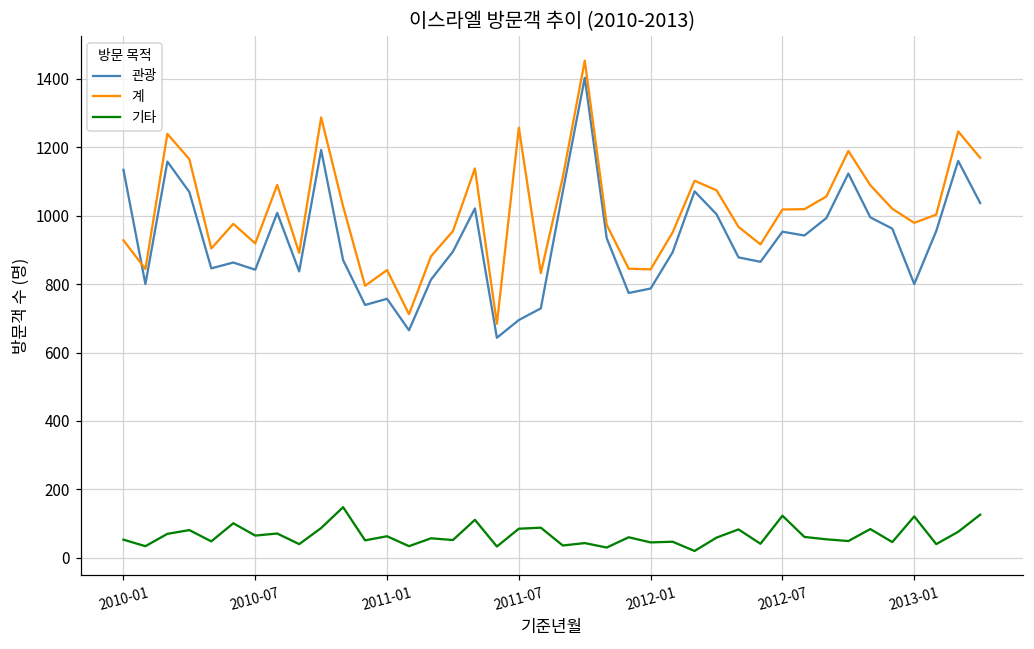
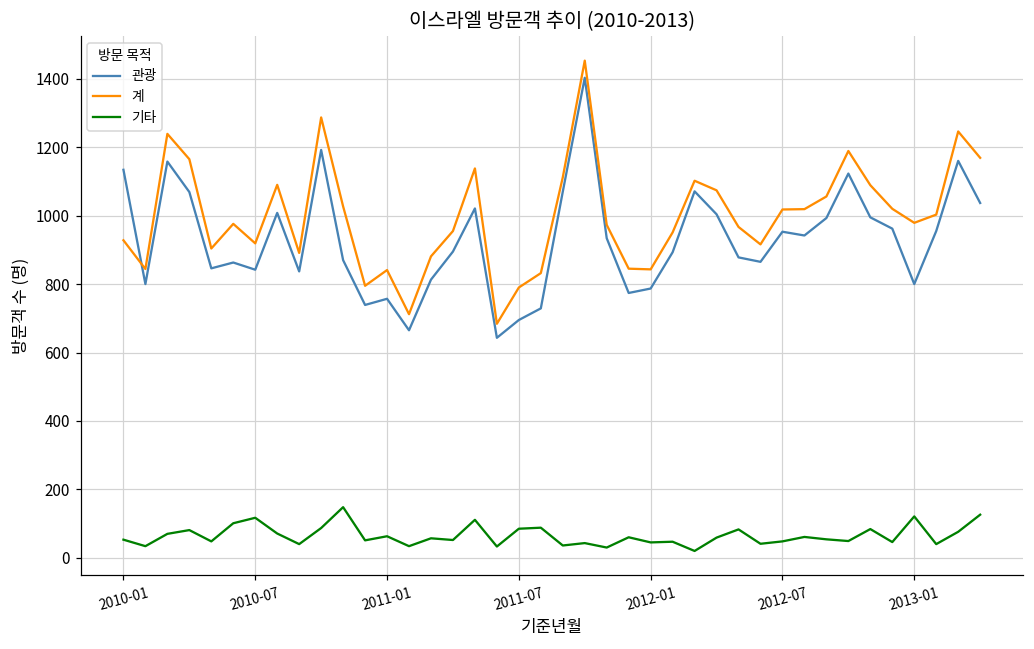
  {
    "관광": {
      "2010-01": 1130,
      "2010-07": 840,
      "2011-01": 760,
      "2011-07": 700,
      "2012-01": 790,
      "2012-07": 950,
      "2013-01": 800
    },
    "계": {
      "2010-01": 930,
      "2010-07": 920,
      "2011-01": 840,
-     "2011-07": 1260,
+     "2011-07": 790,
      "2012-01": 840,
      "2012-07": 1020,
      "2013-01": 980
    },
    "기타": {
      "2010-01": 50,
-     "2010-07": 70,
+     "2010-07": 120,
      "2011-01": 60,
      "2011-07": 90,
      "2012-01": 50,
-     "2012-07": 120,
+     "2012-07": 50,
      "2013-01": 120
    }
  }
